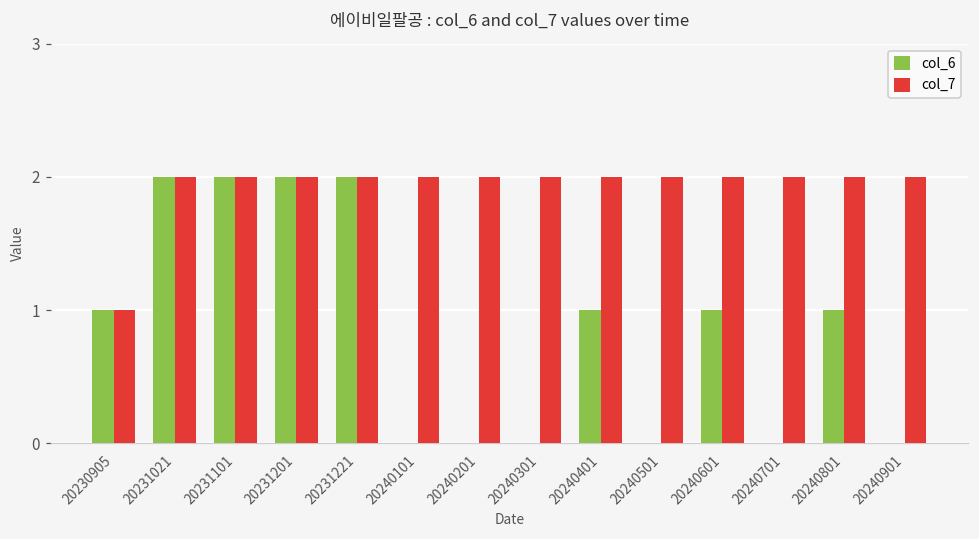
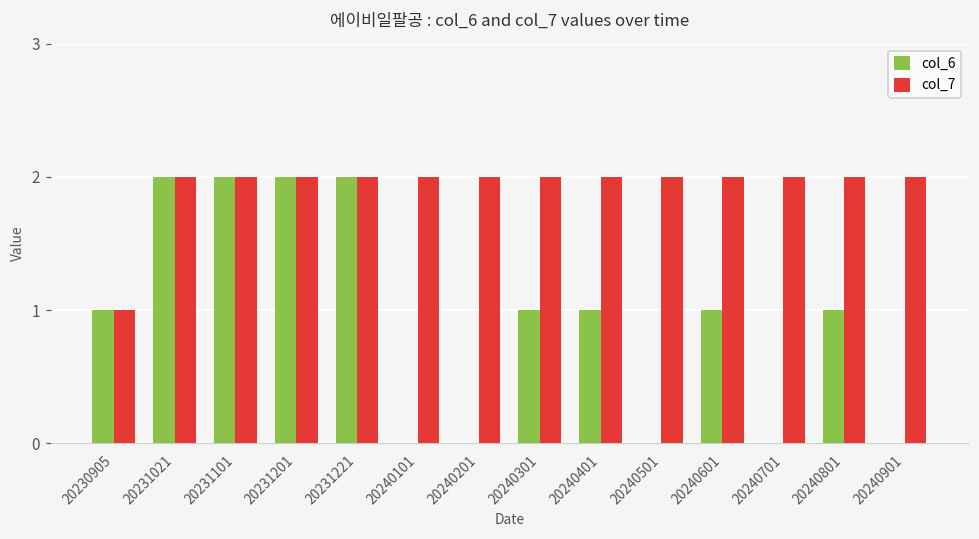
  {
    "col_6": {
      "20230905": 1,
      "20231021": 2,
      "20231101": 2,
      "20231201": 2,
      "20231221": 2,
      "20240101": 0,
      "20240201": 0,
-     "20240301": 0,
+     "20240301": 1,
      "20240401": 1,
      "20240501": 0,
      "20240601": 1,
      "20240701": 0,
      "20240801": 1,
      "20240901": 0
    },
    "col_7": {
      "20230905": 1,
      "20231021": 2,
      "20231101": 2,
      "20231201": 2,
      "20231221": 2,
      "20240101": 2,
      "20240201": 2,
      "20240301": 2,
      "20240401": 2,
      "20240501": 2,
      "20240601": 2,
      "20240701": 2,
      "20240801": 2,
      "20240901": 2
    }
  }
